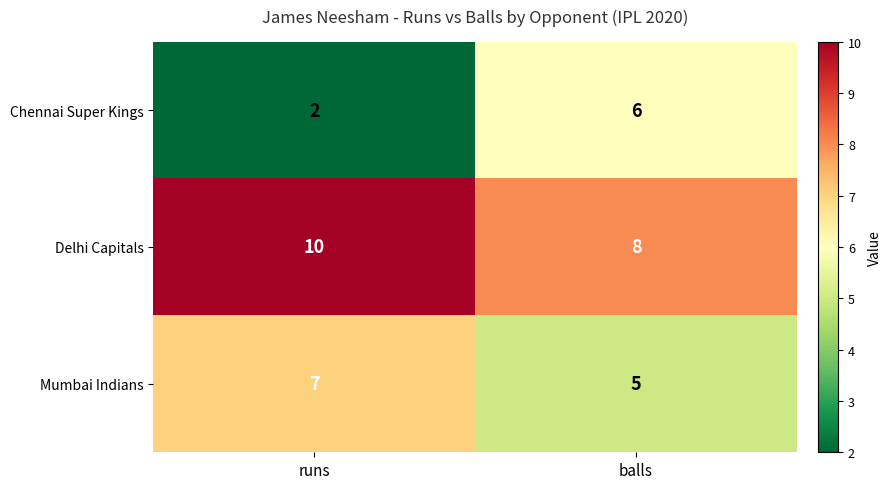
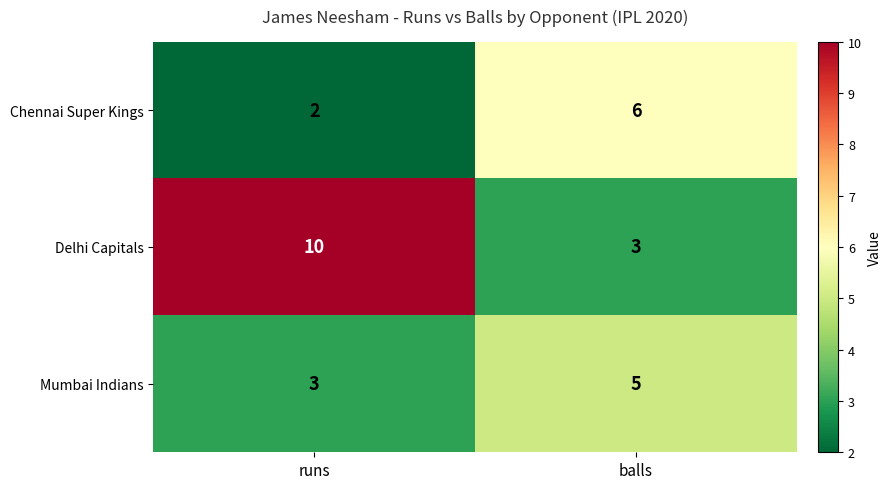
  {
    "Chennai Super Kings": {
      "runs": 2,
      "balls": 6
    },
    "Delhi Capitals": {
      "runs": 10,
-     "balls": 8
+     "balls": 3
    },
    "Mumbai Indians": {
-     "runs": 7,
+     "runs": 3,
      "balls": 5
    }
  }
